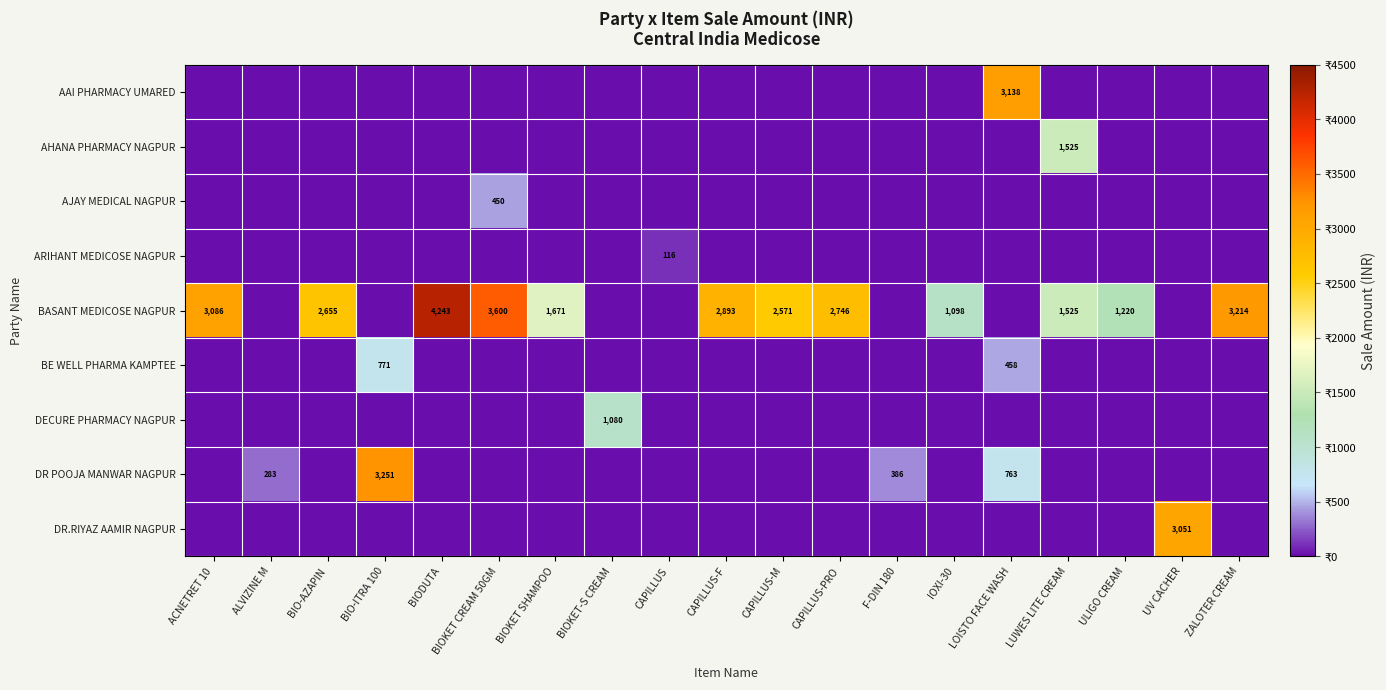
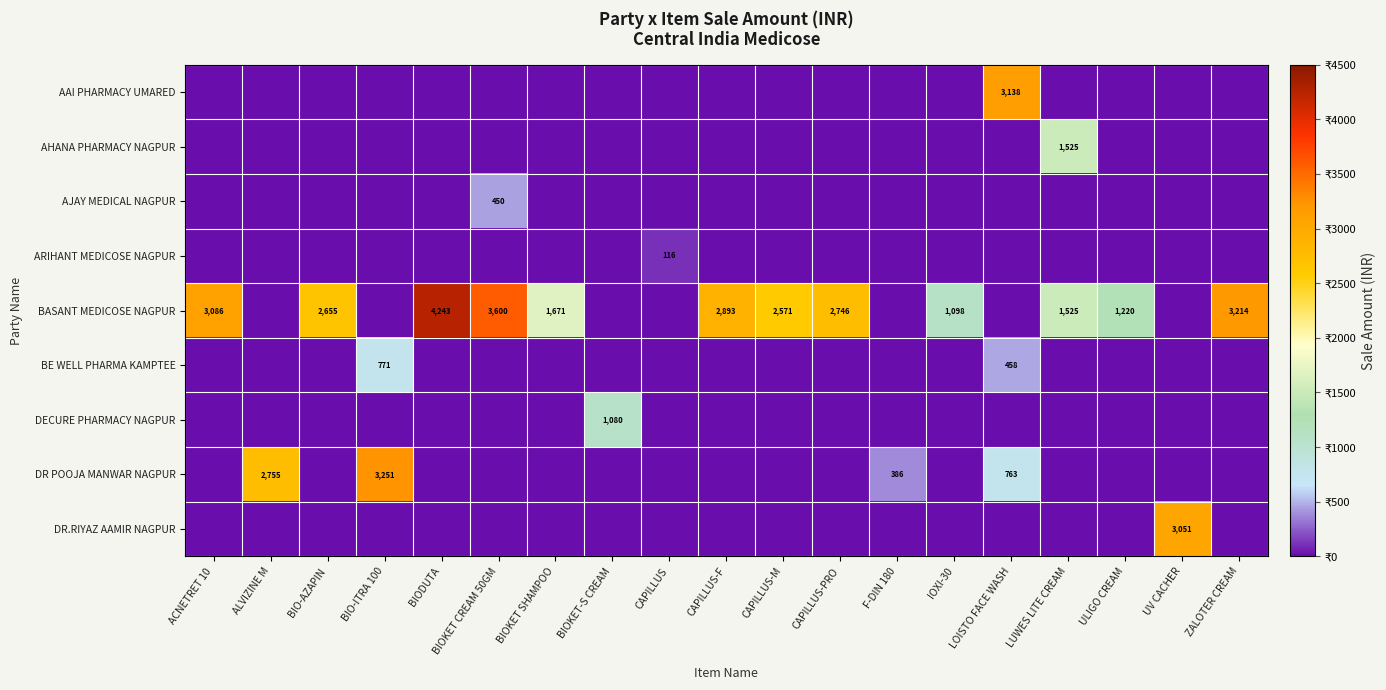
  {
    "AAI PHARMACY UMARED": {
      "LOISTO FACE WASH": "3,138"
    },
    "AHANA PHARMACY NAGPUR": {
      "LUWES LITE CREAM": "1,525"
    },
    "AJAY MEDICAL NAGPUR": {
      "BIOKET CREAM 50GM": "450"
    },
    "ARIHANT MEDICOSE NAGPUR": {
      "CAPILLUS": "116"
    },
    "BASANT MEDICOSE NAGPUR": {
      "ACNETRET 10": "3,086",
      "BIO-AZAPIN": "2,655",
      "BIODUTA": "4,243",
      "BIOKET CREAM 50GM": "3,600",
      "BIOKET SHAMPOO": "1,671",
      "CAPILLUS-F": "2,893",
      "CAPILLUS-M": "2,571",
      "CAPILLUS-PRO": "2,746",
      "IOXI-30": "1,098",
      "LUWES LITE CREAM": "1,525",
      "ULIGO CREAM": "1,220",
      "ZALOTER CREAM": "3,214"
    },
    "BE WELL PHARMA KAMPTEE": {
      "BIO-ITRA 100": "771",
      "LOISTO FACE WASH": "458"
    },
    "DECURE PHARMACY NAGPUR": {
      "BIOKET-S CREAM": "1,080"
    },
    "DR POOJA MANWAR NAGPUR": {
-     "ALVIZINE M": "283",
+     "ALVIZINE M": "2,755",
      "BIO-ITRA 100": "3,251",
      "F-DIN 180": "386",
      "LOISTO FACE WASH": "763"
    },
    "DR.RIYAZ AAMIR NAGPUR": {
      "UV CACHER": "3,051"
    }
  }
